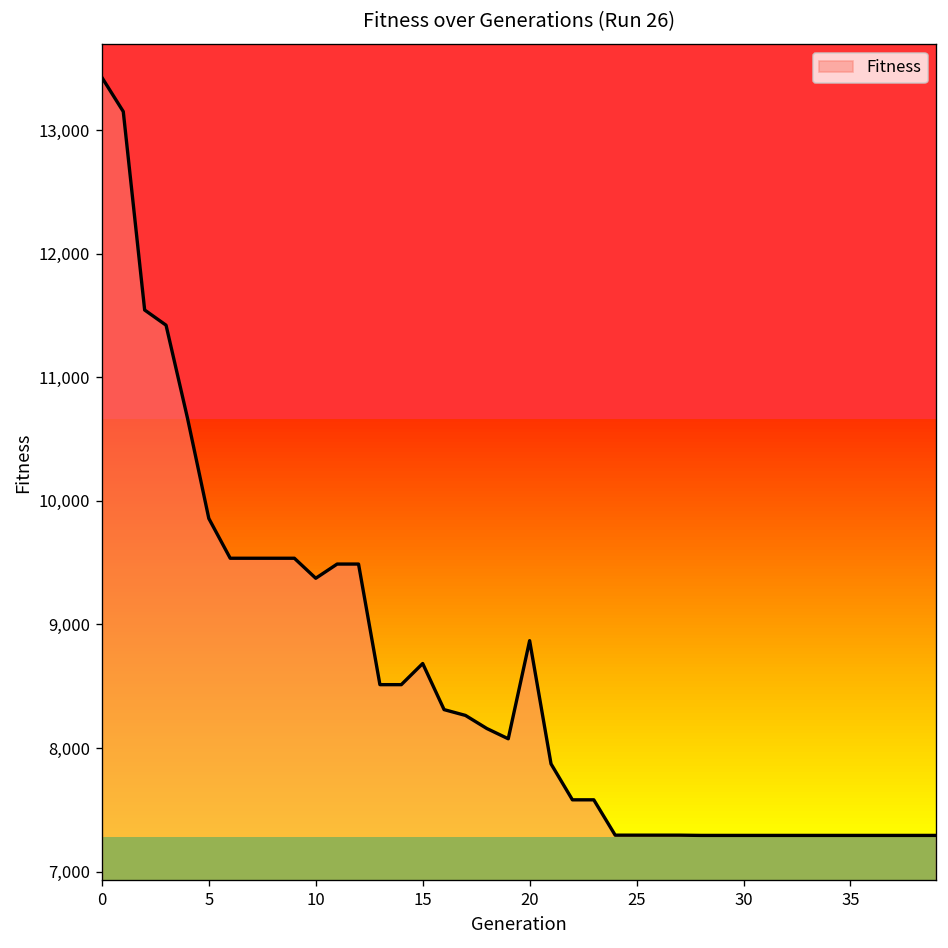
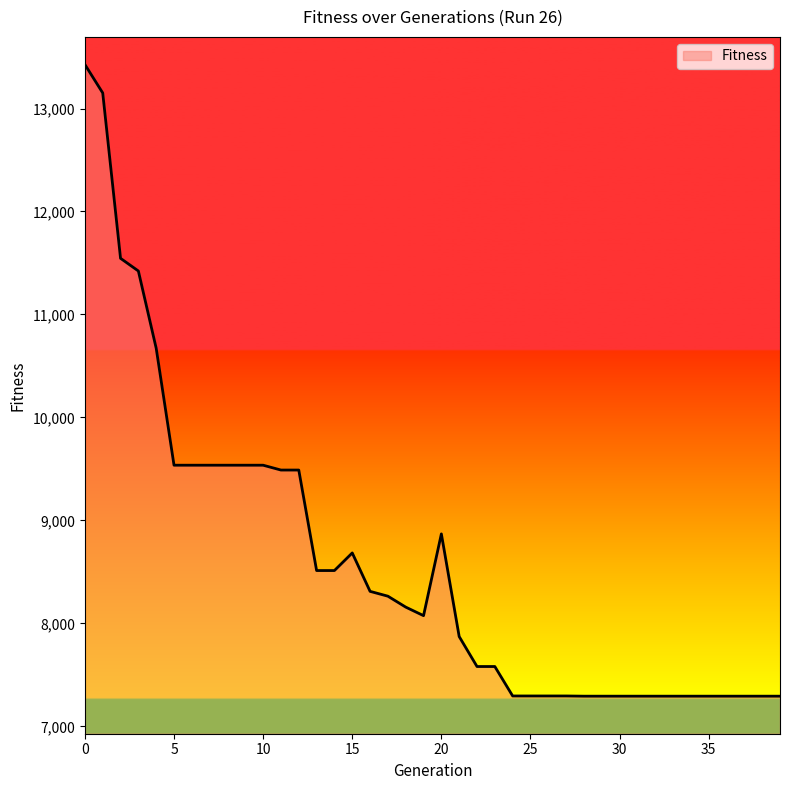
  {
    "0": "13,430",
-   "5": "9,860",
-   "10": "9,370",
+   "5": "9,540",
+   "10": "9,540",
    "15": "8,680",
    "20": "8,870",
    "25": "7,300",
    "30": "7,290",
    "35": "7,290"
  }
